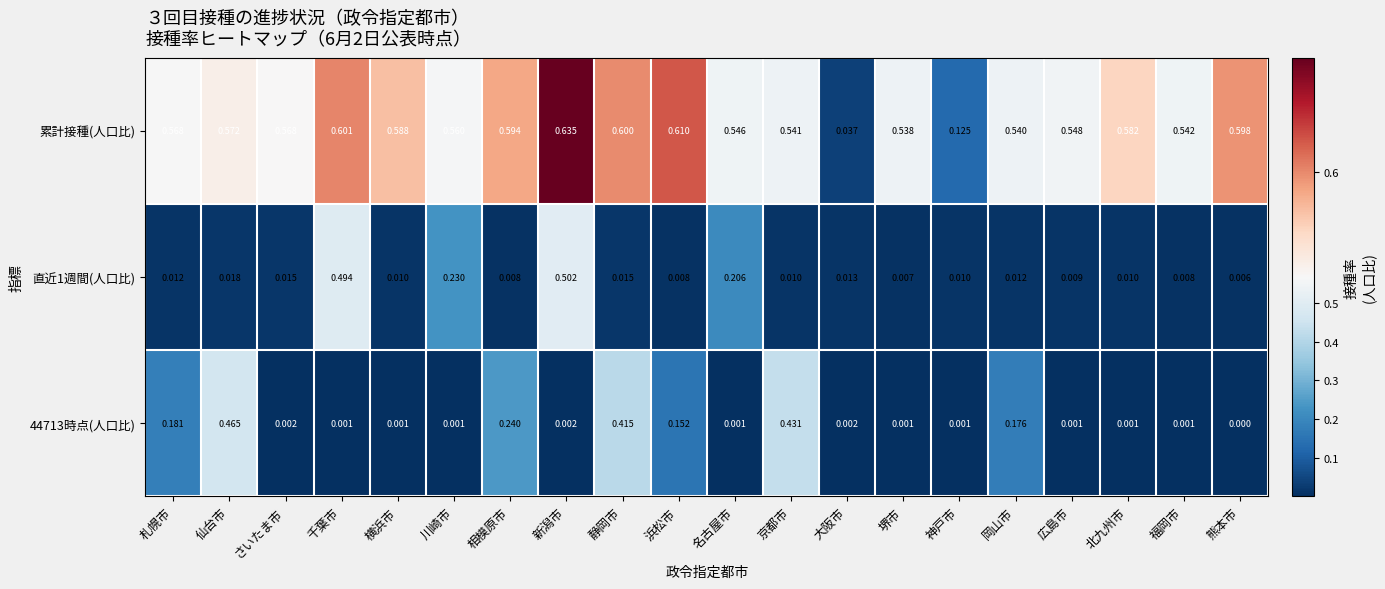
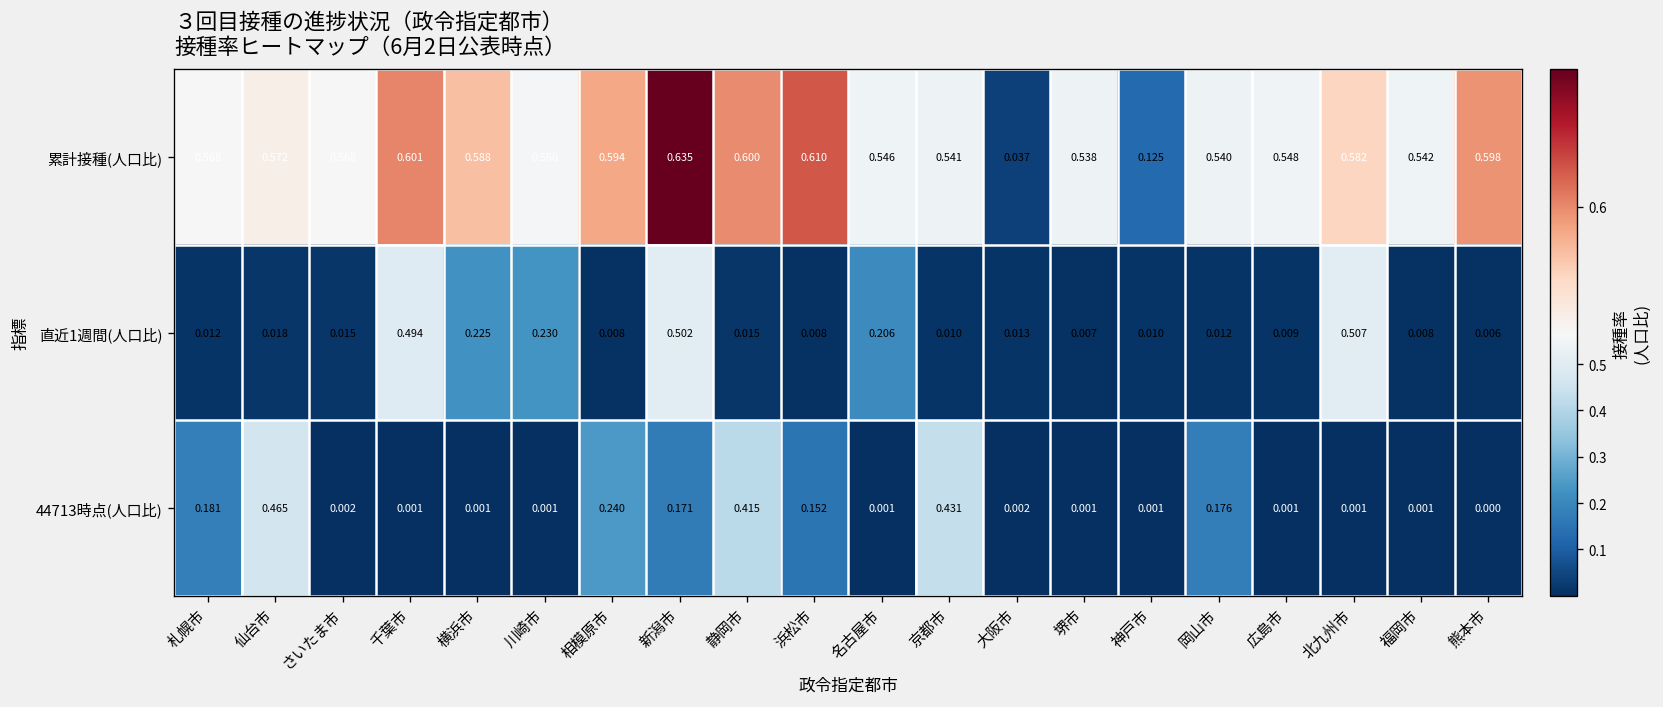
  {
    "累計接種(人口比)": {
      "千葉市": 0.601,
      "横浜市": 0.588,
      "相模原市": 0.594,
      "新潟市": 0.635,
      "静岡市": 0.600,
      "浜松市": 0.610,
      "名古屋市": 0.546,
      "京都市": 0.541,
      "大阪市": 0.037,
      "堺市": 0.538,
      "神戸市": 0.125,
      "岡山市": 0.540,
      "広島市": 0.548,
      "北九州市": 0.582,
      "福岡市": 0.542,
      "熊本市": 0.598
    },
    "直近1週間(人口比)": {
      "札幌市": 0.012,
      "仙台市": 0.018,
      "さいたま市": 0.015,
      "千葉市": 0.494,
-     "横浜市": 0.010,
+     "横浜市": 0.225,
      "川崎市": 0.230,
      "相模原市": 0.008,
      "新潟市": 0.502,
      "静岡市": 0.015,
      "浜松市": 0.008,
      "名古屋市": 0.206,
      "京都市": 0.010,
      "大阪市": 0.013,
      "堺市": 0.007,
      "神戸市": 0.010,
      "岡山市": 0.012,
      "広島市": 0.009,
-     "北九州市": 0.010,
+     "北九州市": 0.507,
      "福岡市": 0.008,
      "熊本市": 0.006
    },
    "44713時点(人口比)": {
      "札幌市": 0.181,
      "仙台市": 0.465,
      "さいたま市": 0.002,
      "千葉市": 0.001,
      "横浜市": 0.001,
      "川崎市": 0.001,
      "相模原市": 0.240,
-     "新潟市": 0.002,
+     "新潟市": 0.171,
      "静岡市": 0.415,
      "浜松市": 0.152,
      "名古屋市": 0.001,
      "京都市": 0.431,
      "大阪市": 0.002,
      "堺市": 0.001,
      "神戸市": 0.001,
      "岡山市": 0.176,
      "広島市": 0.001,
      "北九州市": 0.001,
      "福岡市": 0.001,
      "熊本市": 0.000
    }
  }
